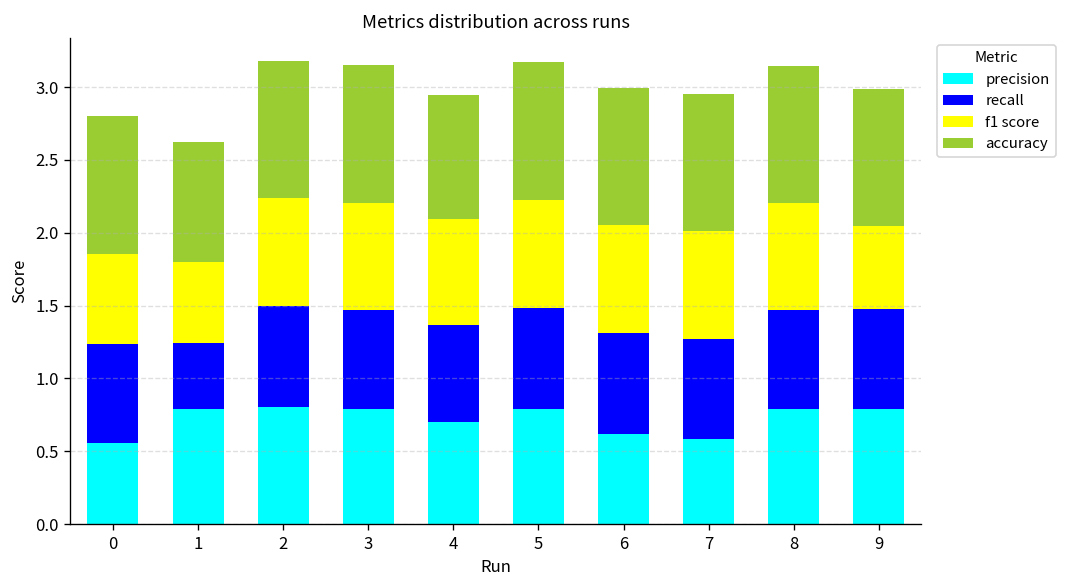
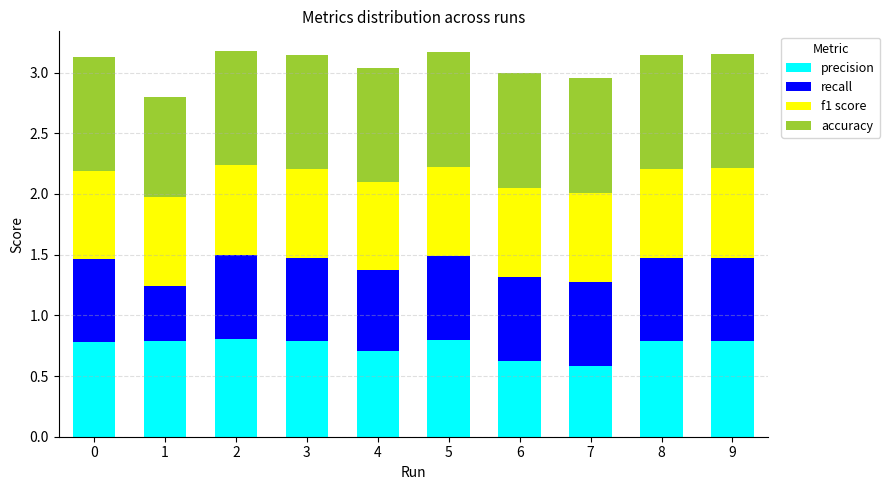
  {
    "precision": {
-     "0": 0.56,
+     "0": 0.78,
      "1": 0.79,
      "2": 0.80,
      "3": 0.79,
      "4": 0.70,
      "5": 0.79,
      "6": 0.62,
      "7": 0.58,
      "8": 0.79,
      "9": 0.79
    },
    "recall": {
      "0": 0.68,
      "1": 0.46,
      "2": 0.69,
      "3": 0.68,
      "4": 0.67,
      "5": 0.69,
      "6": 0.69,
      "7": 0.69,
      "8": 0.68,
      "9": 0.68
    },
    "f1 score": {
-     "0": 0.62,
-     "1": 0.56,
+     "0": 0.73,
+     "1": 0.73,
      "2": 0.74,
      "3": 0.73,
      "4": 0.73,
      "5": 0.74,
      "6": 0.74,
      "7": 0.74,
      "8": 0.73,
-     "9": 0.57
+     "9": 0.73
    },
    "accuracy": {
      "0": 0.94,
      "1": 0.82,
      "2": 0.94,
      "3": 0.94,
-     "4": 0.85,
+     "4": 0.94,
      "5": 0.94,
      "6": 0.94,
      "7": 0.95,
      "8": 0.94,
      "9": 0.94
    }
  }
